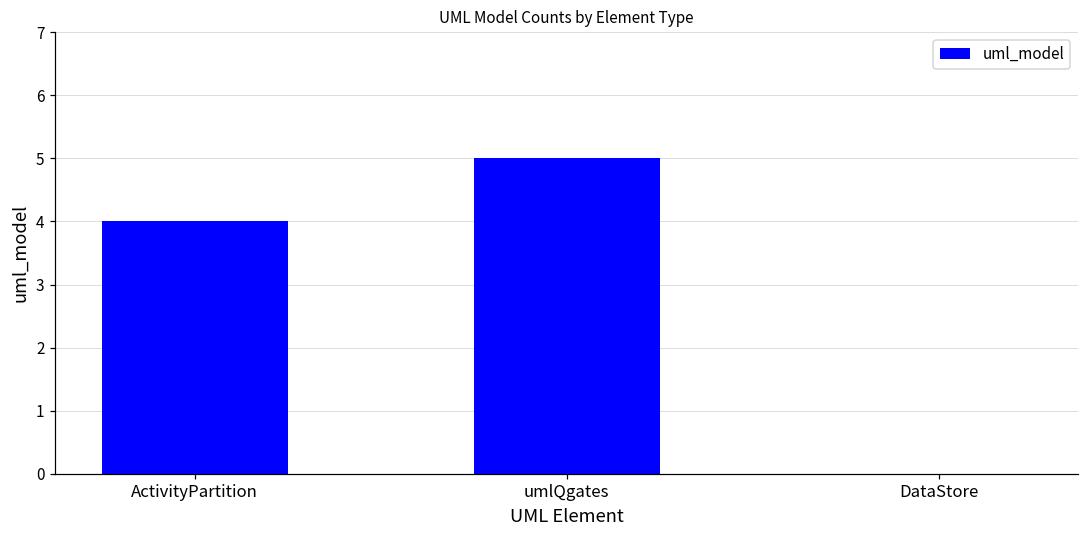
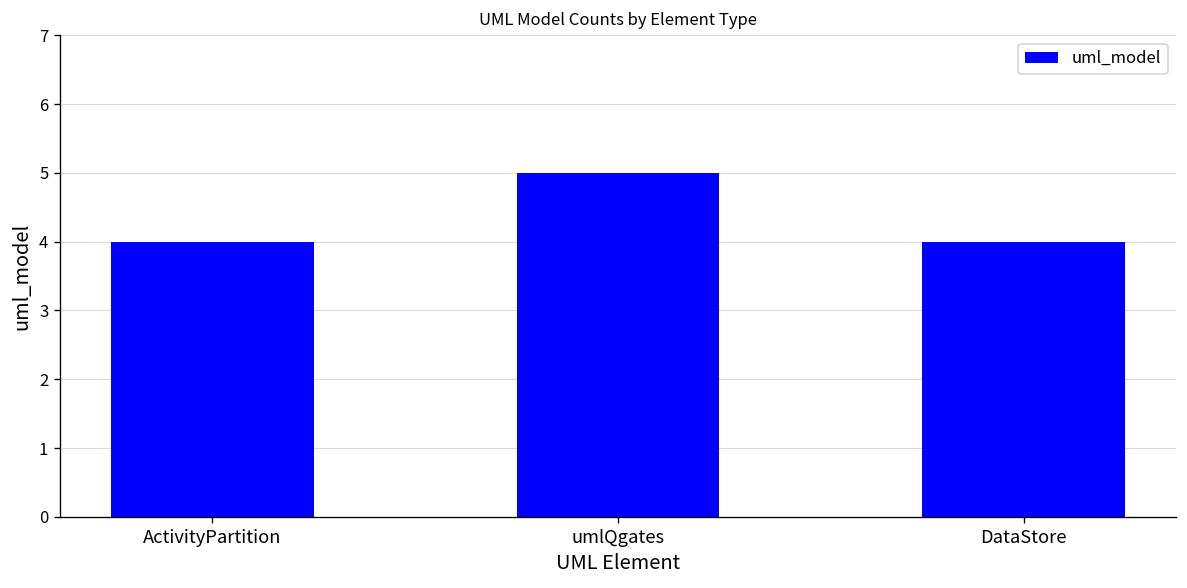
  {
    "ActivityPartition": 4,
    "umlQgates": 5,
-   "DataStore": 0
+   "DataStore": 4
  }
